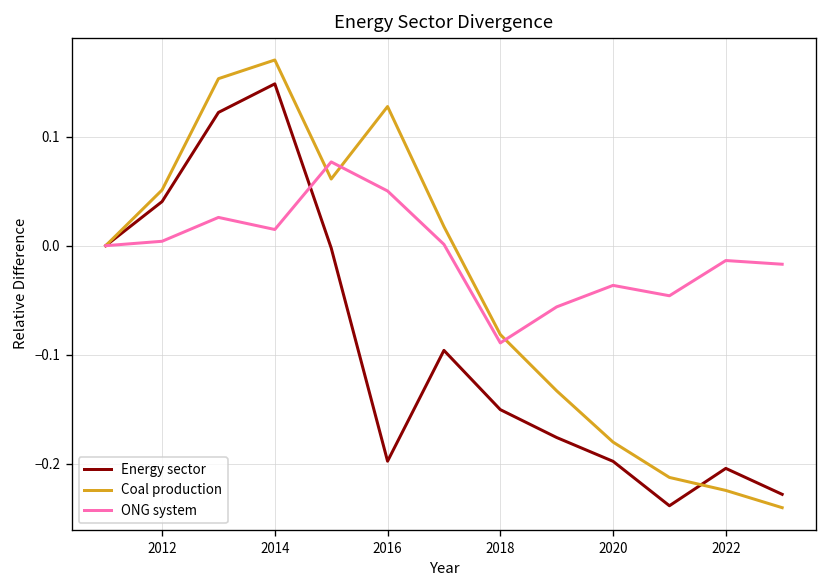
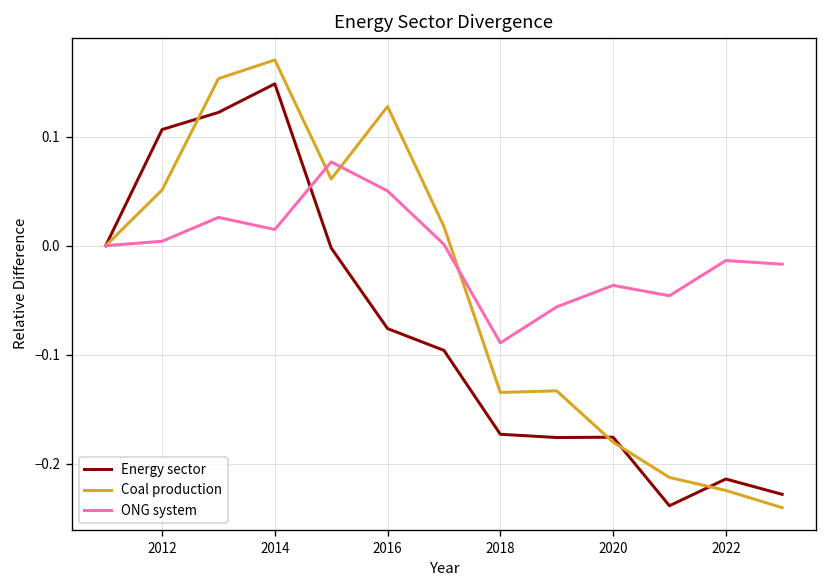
  {
    "Energy sector": {
-     "2012": 0.04,
+     "2012": 0.11,
      "2014": 0.15,
-     "2016": -0.20,
-     "2018": -0.15,
-     "2020": -0.20,
-     "2022": -0.20
+     "2016": -0.08,
+     "2018": -0.17,
+     "2020": -0.18,
+     "2022": -0.21
    },
    "Coal production": {
      "2012": 0.05,
      "2014": 0.17,
      "2016": 0.13,
-     "2018": -0.08,
+     "2018": -0.13,
      "2020": -0.18,
      "2022": -0.22
    },
    "ONG system": {
      "2012": 0.00,
      "2014": 0.01,
      "2016": 0.05,
      "2018": -0.09,
      "2020": -0.04,
      "2022": -0.01
    }
  }
